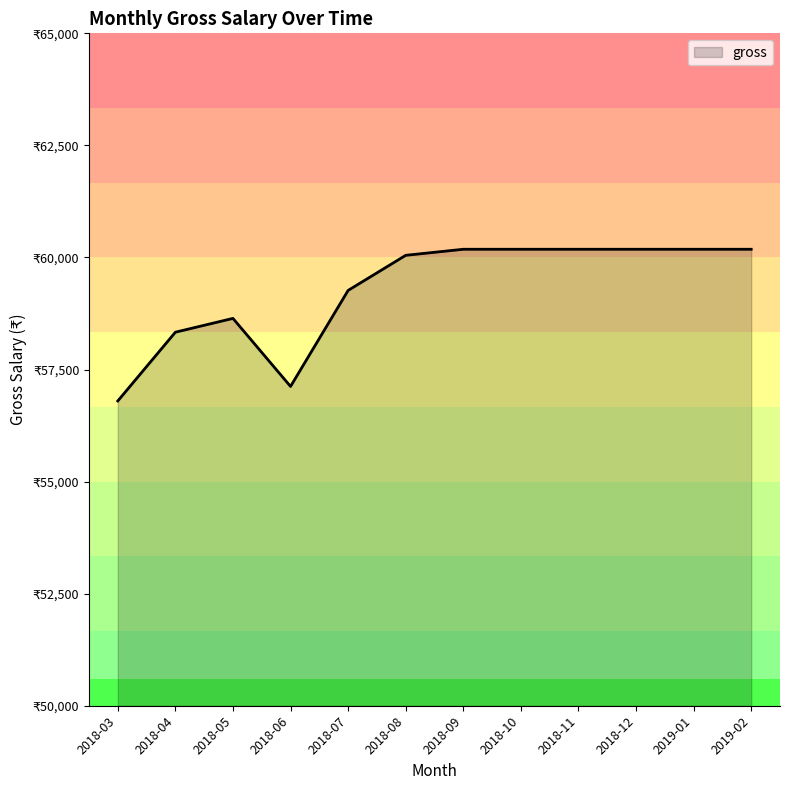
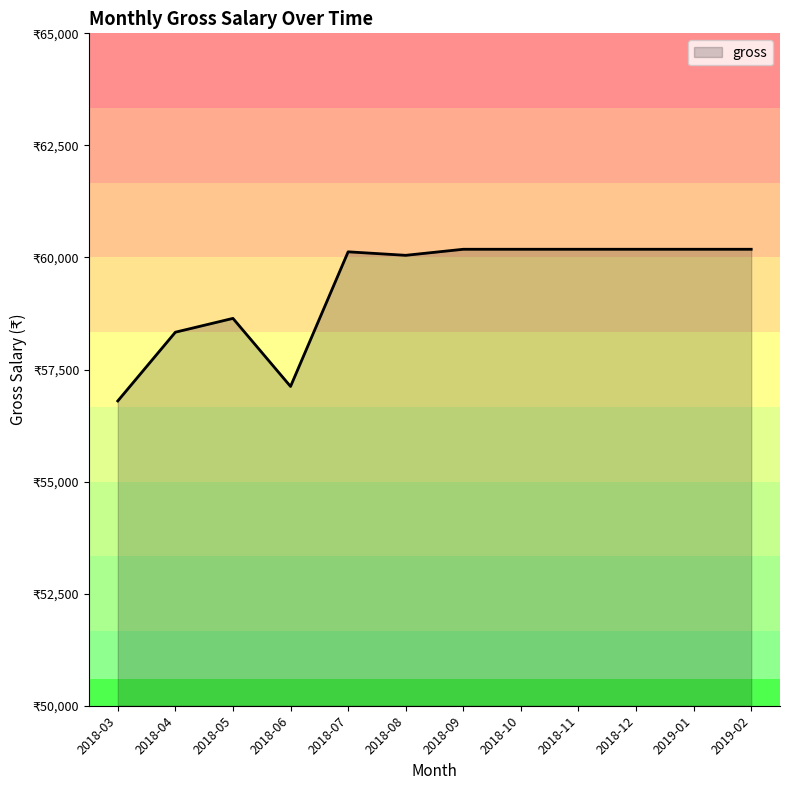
  {
    "2018-03": "₹56,800",
    "2018-04": "₹58,300",
    "2018-05": "₹58,600",
    "2018-06": "₹57,100",
-   "2018-07": "₹59,300",
+   "2018-07": "₹60,100",
    "2018-08": "₹60,000",
    "2018-09": "₹60,200",
    "2018-10": "₹60,200",
    "2018-11": "₹60,200",
    "2018-12": "₹60,200",
    "2019-01": "₹60,200",
    "2019-02": "₹60,200"
  }
